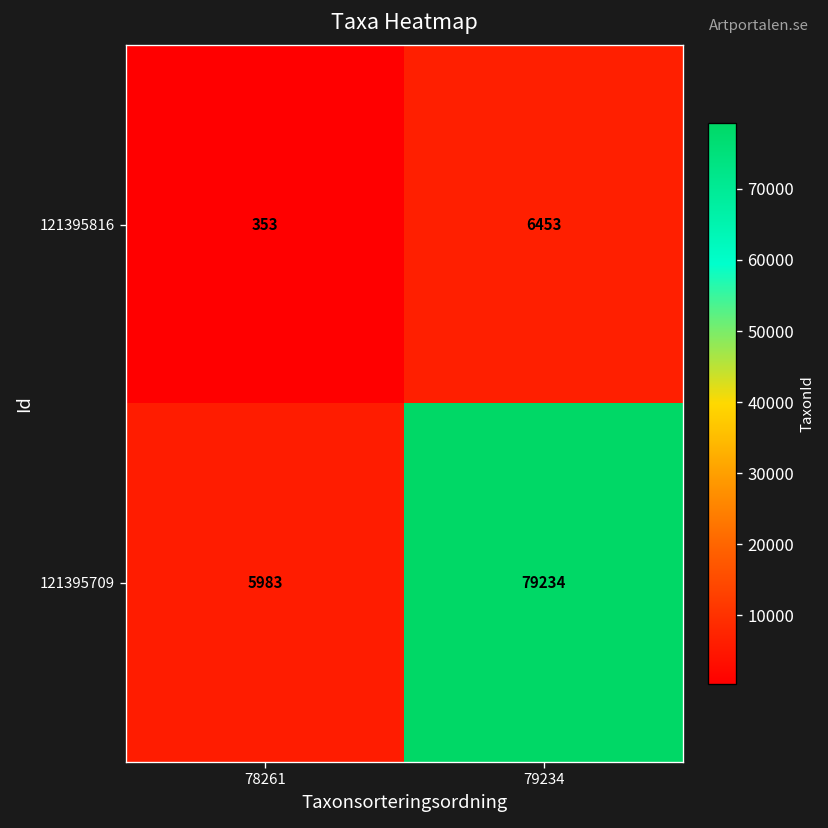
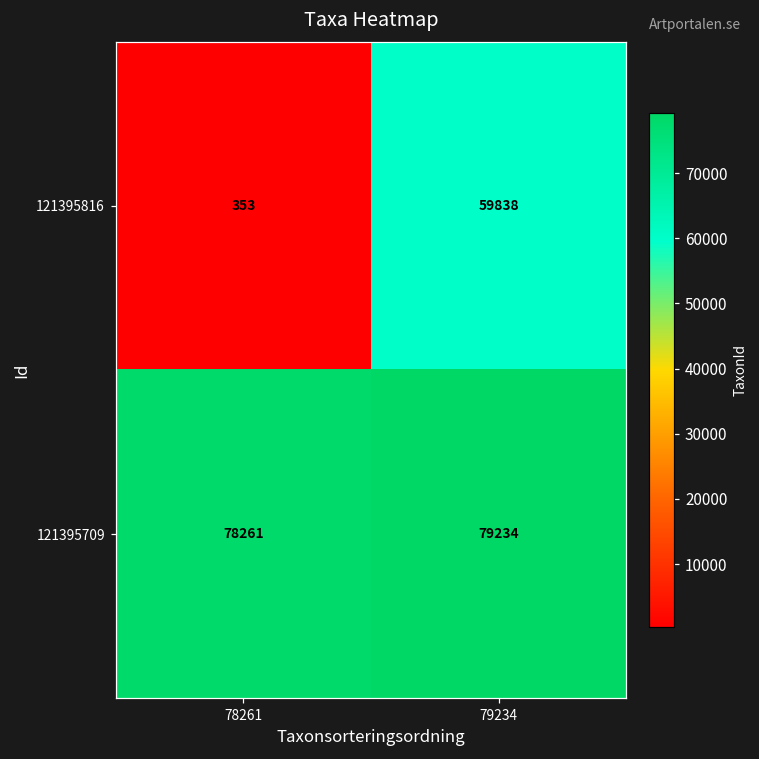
  {
    "121395816": {
      "78261": 353,
-     "79234": 6453
+     "79234": 59838
    },
    "121395709": {
-     "78261": 5983,
+     "78261": 78261,
      "79234": 79234
    }
  }
